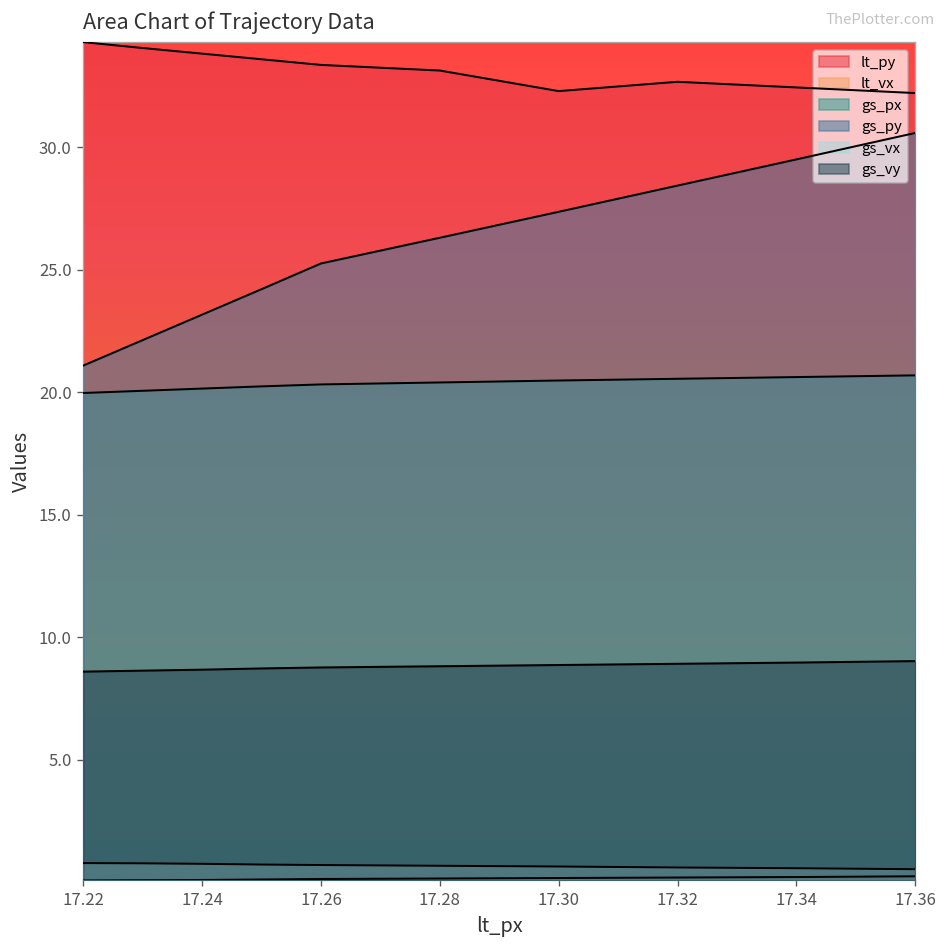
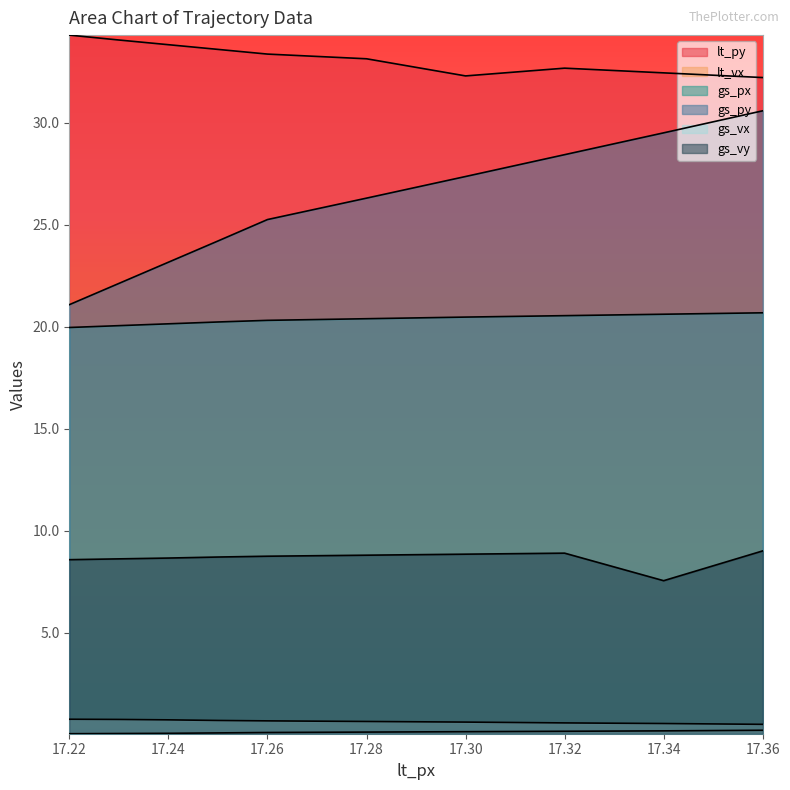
  {
    "lt_py": {
      "17.22": 34.3,
      "17.24": 33.8,
      "17.26": 33.4,
      "17.28": 33.1,
      "17.30": 32.3,
      "17.32": 32.7,
      "17.34": 32.5,
      "17.36": 32.2
    },
    "lt_vx": {
      "17.22": 0.1,
      "17.24": 0.1,
      "17.26": 0.1,
      "17.28": 0.1,
      "17.30": 0.2,
      "17.32": 0.2,
      "17.34": 0.2,
      "17.36": 0.2
    },
    "gs_vx": {
      "17.22": 0.8,
      "17.24": 0.7,
      "17.26": 0.7,
      "17.28": 0.7,
      "17.30": 0.6,
      "17.32": 0.6,
      "17.34": 0.6,
      "17.36": 0.5
    },
    "gs_vy": {
      "17.22": 8.6,
      "17.24": 8.7,
      "17.26": 8.8,
      "17.28": 8.8,
      "17.30": 8.9,
      "17.32": 8.9,
-     "17.34": 9.0,
+     "17.34": 7.6,
      "17.36": 9.0
    }
  }
